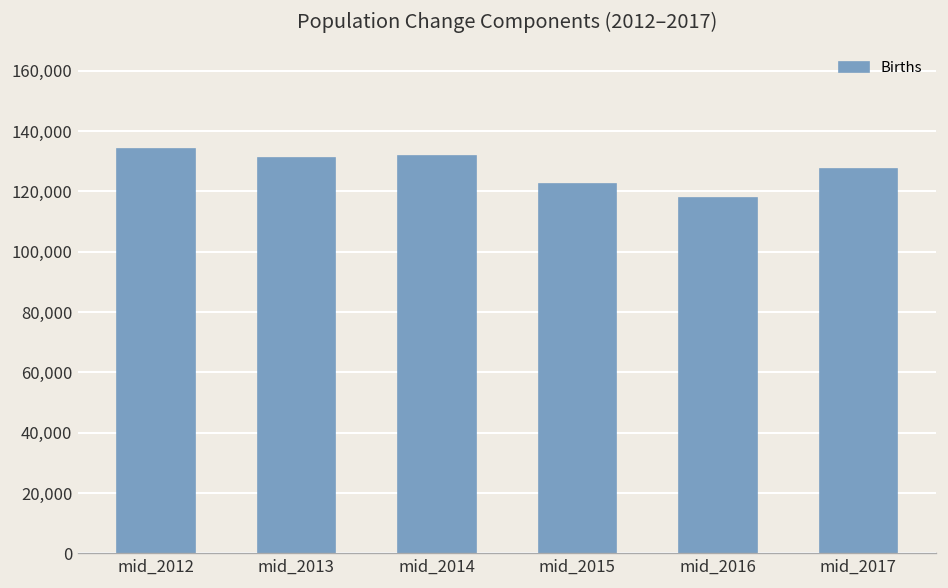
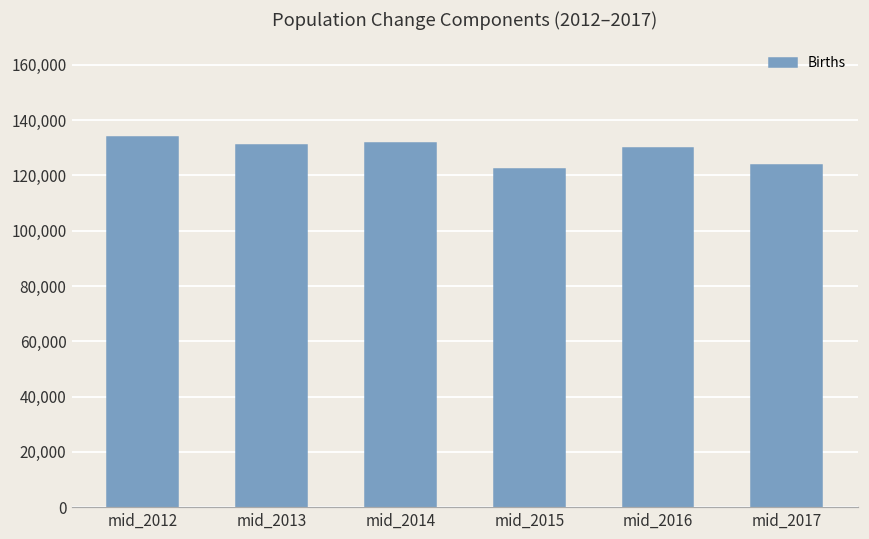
  {
    "mid_2012": "134,000",
    "mid_2013": "131,000",
    "mid_2014": "132,000",
    "mid_2015": "122,000",
-   "mid_2016": "118,000",
-   "mid_2017": "127,000"
+   "mid_2016": "130,000",
+   "mid_2017": "124,000"
  }
